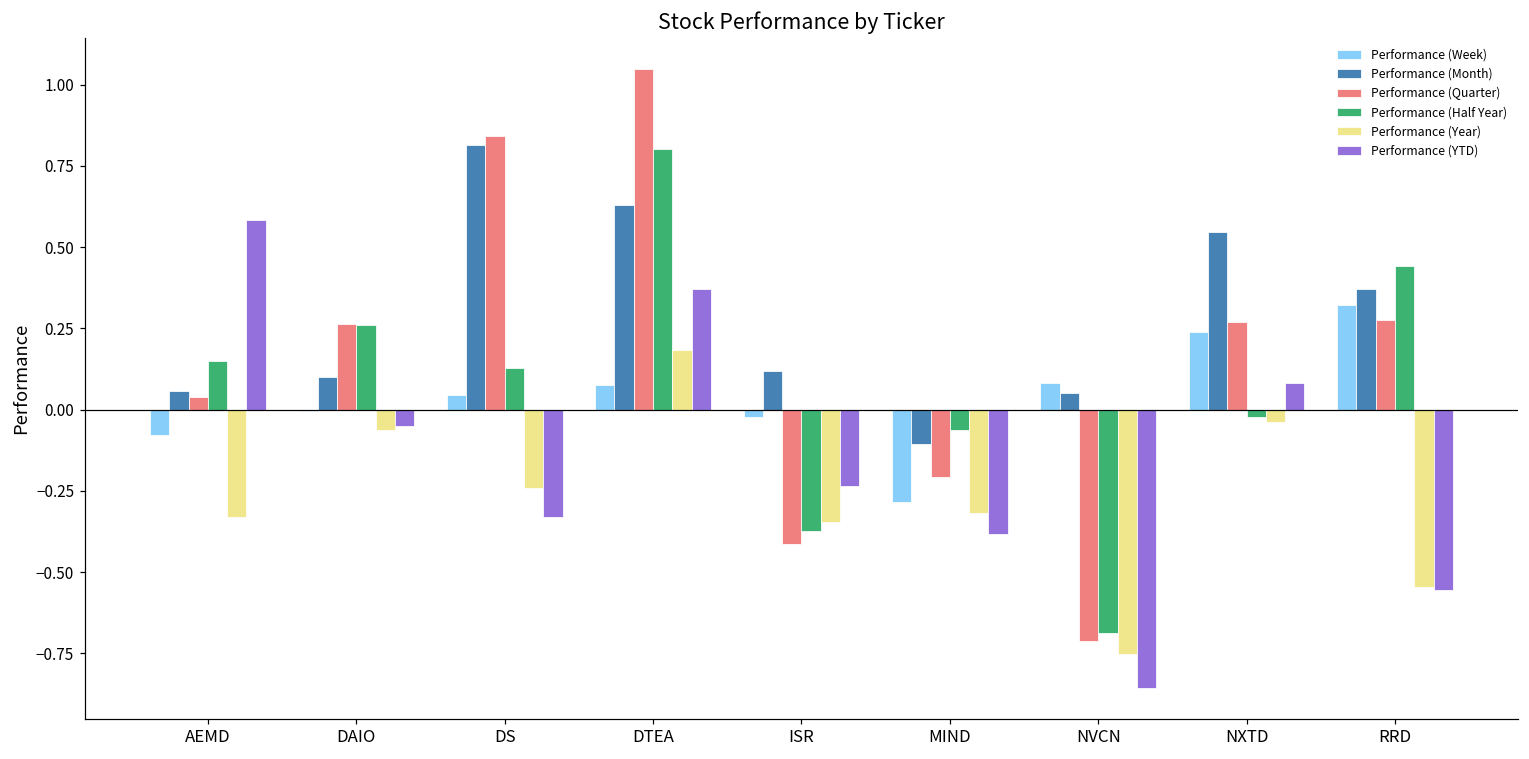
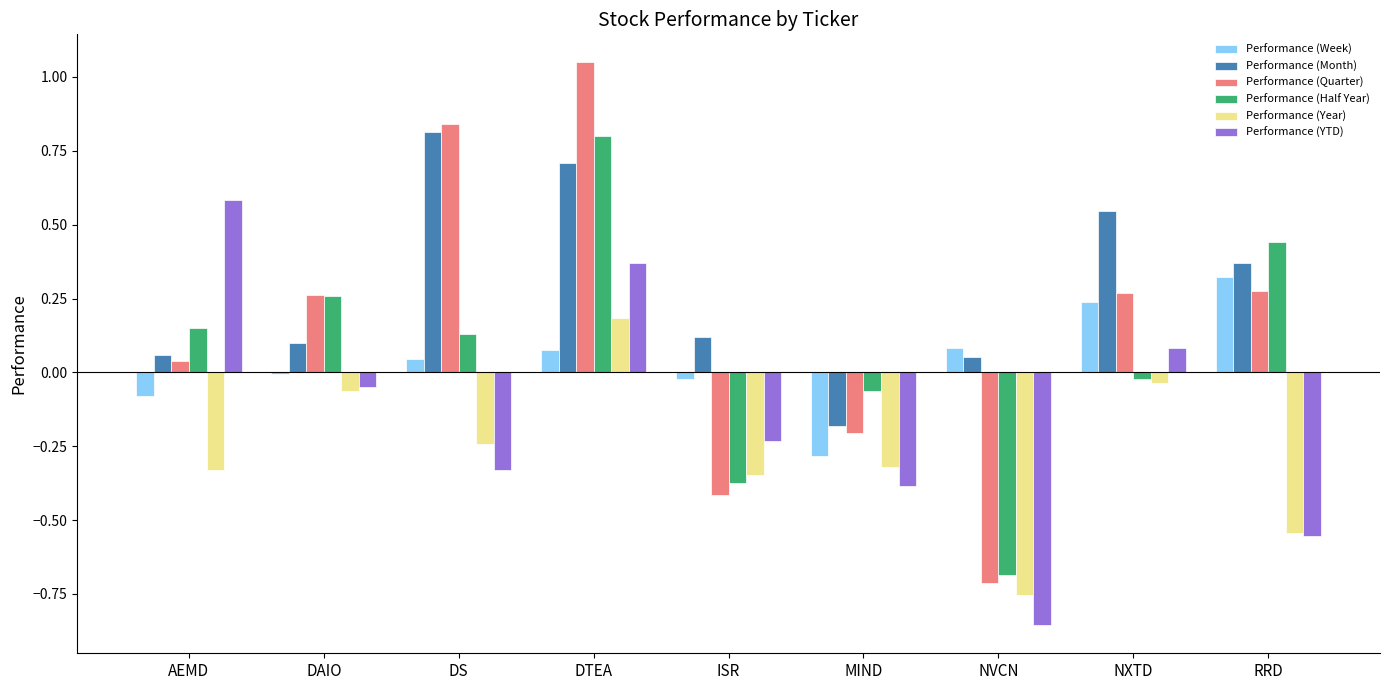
  {
    "Performance (Week)": {
      "AEMD": -0.08,
      "DS": 0.04,
      "DTEA": 0.08,
      "ISR": -0.02,
      "MIND": -0.28,
      "NVCN": 0.08,
      "NXTD": 0.24,
      "RRD": 0.32
    },
    "Performance (Month)": {
      "AEMD": 0.06,
      "DAIO": 0.10,
      "DS": 0.81,
-     "DTEA": 0.63,
+     "DTEA": 0.71,
      "ISR": 0.12,
-     "MIND": -0.10,
+     "MIND": -0.18,
      "NVCN": 0.05,
      "NXTD": 0.55,
      "RRD": 0.37
    },
    "Performance (Quarter)": {
      "AEMD": 0.04,
      "DAIO": 0.26,
      "DS": 0.84,
      "DTEA": 1.05,
      "ISR": -0.41,
      "MIND": -0.21,
      "NVCN": -0.71,
      "NXTD": 0.27,
      "RRD": 0.28
    },
    "Performance (Half Year)": {
      "AEMD": 0.15,
      "DAIO": 0.26,
      "DS": 0.13,
      "DTEA": 0.80,
      "ISR": -0.37,
      "MIND": -0.06,
      "NVCN": -0.69,
      "NXTD": -0.02,
      "RRD": 0.44
    },
    "Performance (Year)": {
      "AEMD": -0.33,
      "DAIO": -0.06,
      "DS": -0.24,
      "DTEA": 0.18,
      "ISR": -0.35,
      "MIND": -0.32,
      "NVCN": -0.75,
      "NXTD": -0.04,
      "RRD": -0.55
    },
    "Performance (YTD)": {
      "AEMD": 0.58,
      "DAIO": -0.05,
      "DS": -0.33,
      "DTEA": 0.37,
      "ISR": -0.23,
      "MIND": -0.38,
      "NVCN": -0.86,
      "NXTD": 0.08,
      "RRD": -0.55
    }
  }
